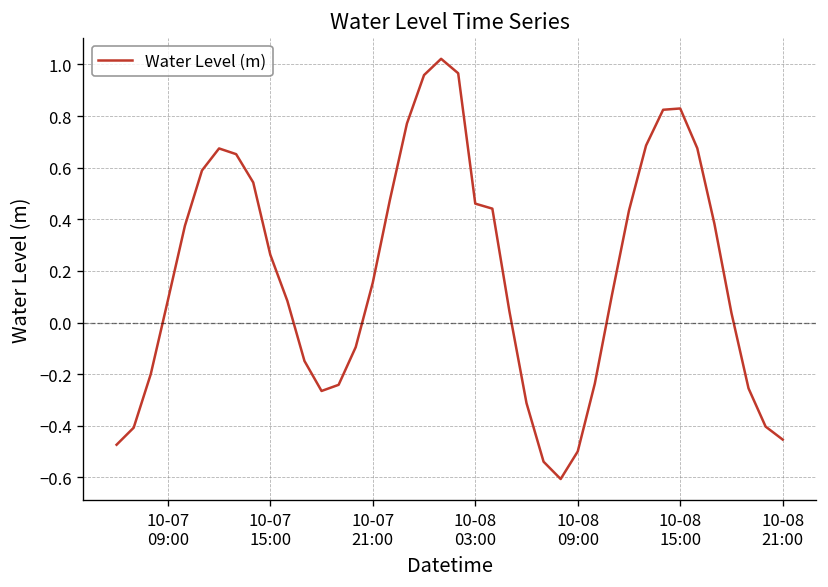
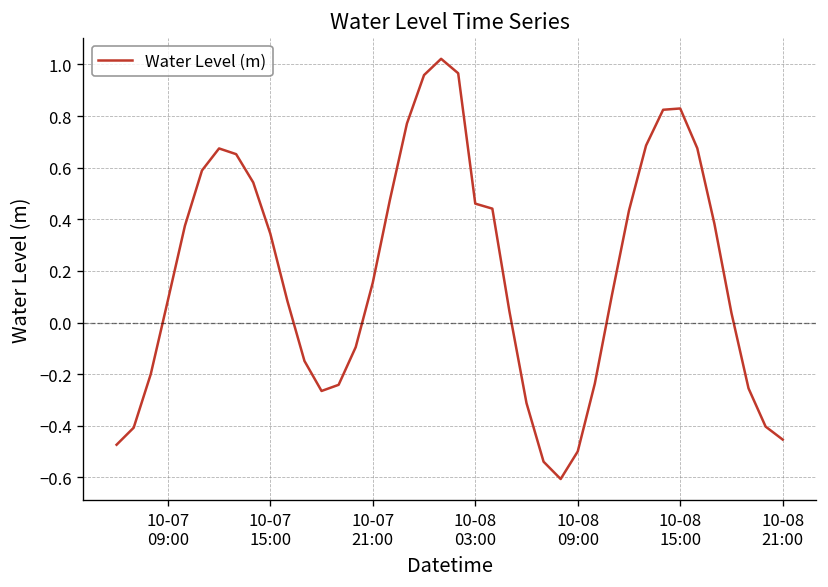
  {
    "10-07 09:00": 0.09,
-   "10-07 15:00": 0.26,
+   "10-07 15:00": 0.34,
    "10-07 21:00": 0.15,
    "10-08 03:00": 0.46,
    "10-08 09:00": -0.50,
    "10-08 15:00": 0.83,
    "10-08 21:00": -0.45
  }
